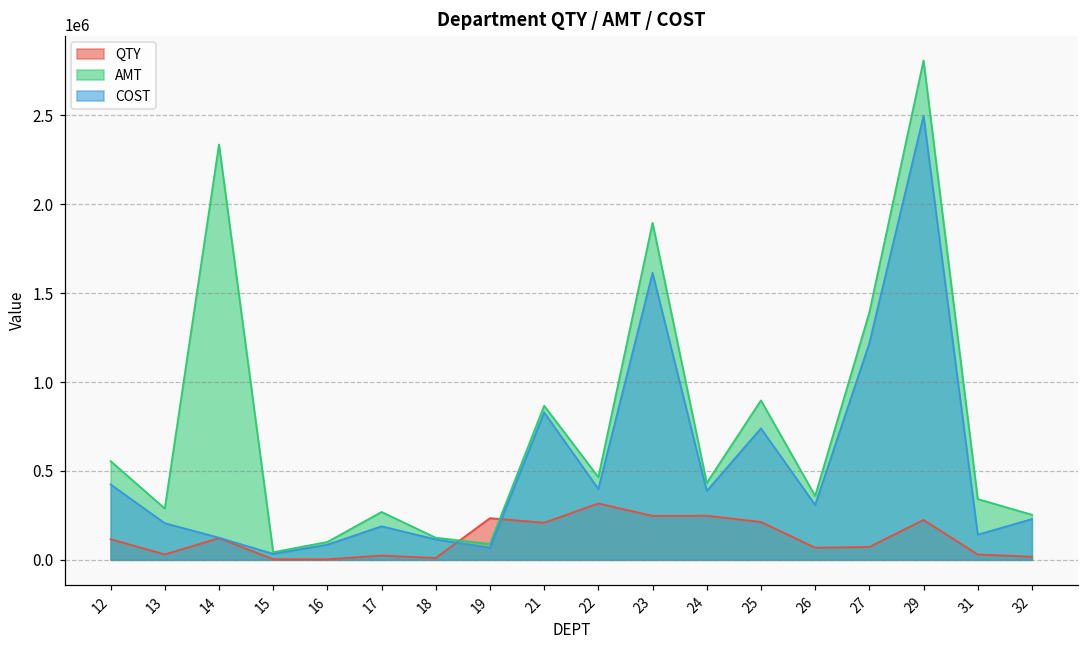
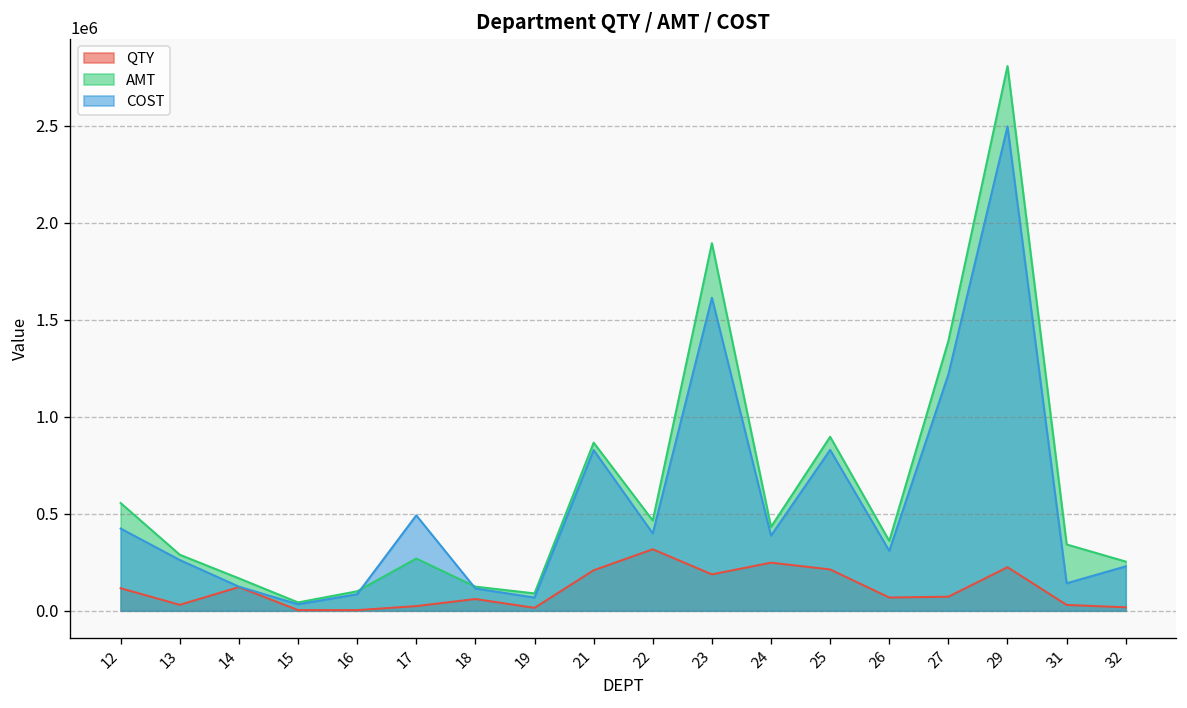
  {
    "QTY": {
      "12": 120000,
      "13": 30000,
      "15": 0,
      "16": 0,
      "17": 20000,
-     "18": 10000,
-     "19": 230000,
+     "18": 60000,
+     "19": 10000,
      "21": 210000,
      "22": 320000,
-     "23": 250000,
+     "23": 190000,
      "24": 250000,
      "25": 210000,
      "26": 70000,
      "27": 70000,
      "29": 220000,
      "31": 30000,
      "32": 20000
    },
    "AMT": {
      "12": 560000,
      "13": 290000,
-     "14": 2340000,
+     "14": 170000,
      "17": 270000,
      "19": 90000,
      "21": 870000,
      "22": 470000,
      "23": 1900000,
      "24": 430000,
      "25": 900000,
      "26": 360000,
      "27": 1390000,
      "29": 2810000,
      "31": 340000,
      "32": 250000
    },
    "COST": {
      "12": 420000,
-     "13": 210000,
-     "17": 190000,
+     "13": 260000,
+     "17": 490000,
      "19": 70000,
      "21": 830000,
      "22": 400000,
      "23": 1610000,
      "24": 390000,
-     "25": 740000,
+     "25": 830000,
      "26": 310000,
      "27": 1220000,
      "29": 2500000,
      "31": 140000,
      "32": 230000
    }
  }
